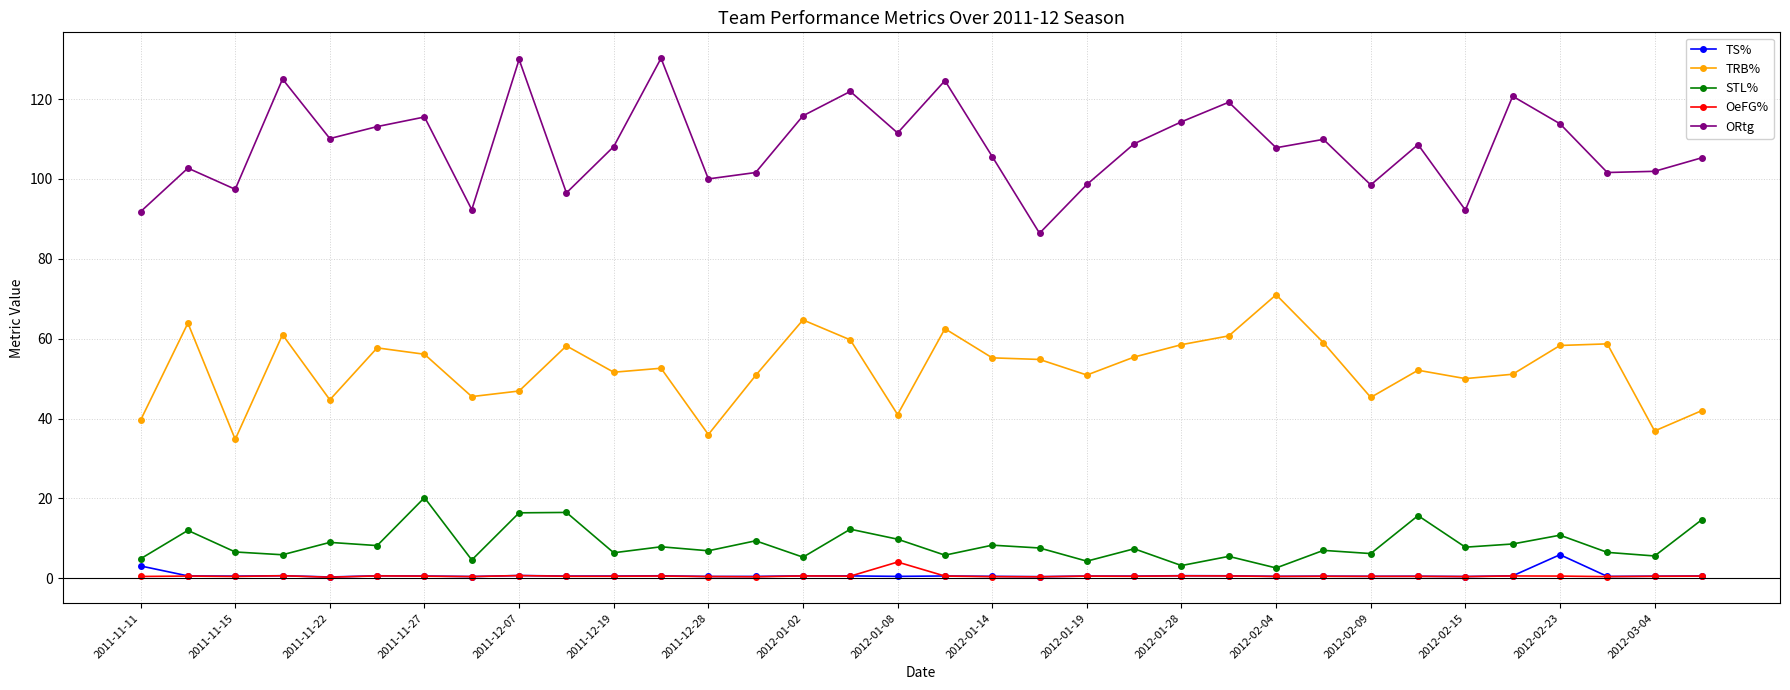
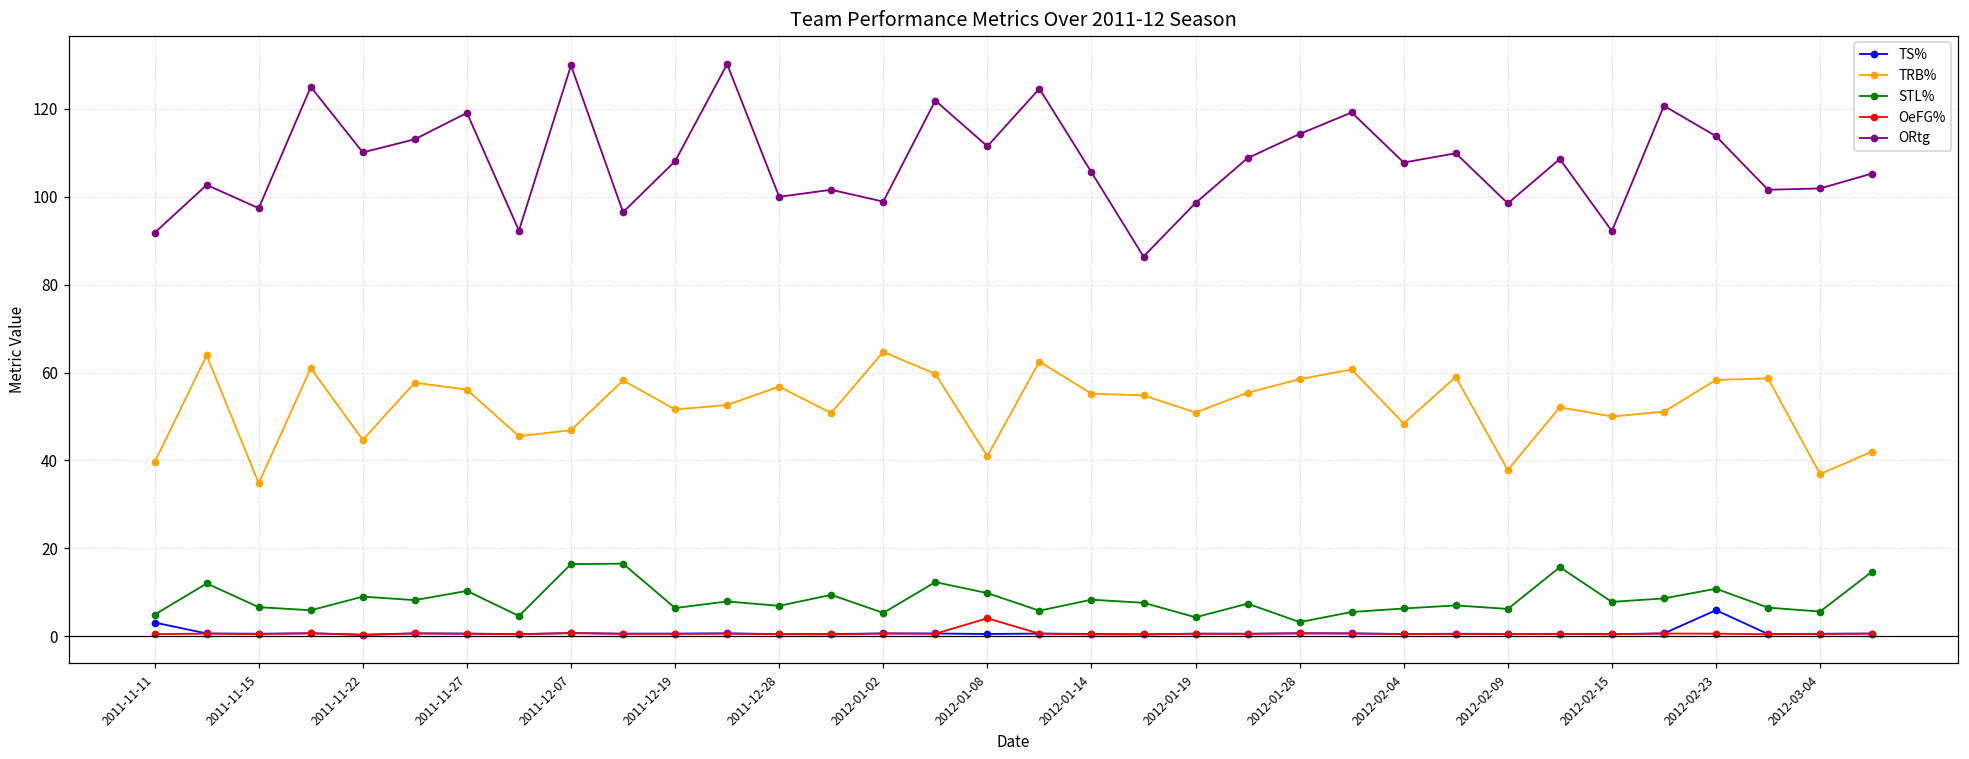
  {
    "TS%": {
      "2011-11-11": 3,
      "2012-01-08": 0,
      "2012-02-23": 6
    },
    "TRB%": {
      "2011-11-11": 40,
      "2011-11-15": 35,
      "2011-11-22": 45,
      "2011-11-27": 56,
      "2011-12-07": 47,
      "2011-12-19": 52,
-     "2011-12-28": 36,
+     "2011-12-28": 57,
      "2012-01-02": 65,
      "2012-01-08": 41,
      "2012-01-14": 55,
      "2012-01-19": 51,
      "2012-01-28": 59,
-     "2012-02-04": 71,
-     "2012-02-09": 45,
+     "2012-02-04": 48,
+     "2012-02-09": 38,
      "2012-02-15": 50,
      "2012-02-23": 58,
      "2012-03-04": 37
    },
    "STL%": {
      "2011-11-11": 5,
      "2011-11-15": 7,
      "2011-11-22": 9,
-     "2011-11-27": 20,
+     "2011-11-27": 10,
      "2011-12-07": 16,
      "2011-12-19": 6,
      "2011-12-28": 7,
      "2012-01-02": 5,
      "2012-01-08": 10,
      "2012-01-14": 8,
      "2012-01-19": 4,
      "2012-01-28": 3,
-     "2012-02-04": 3,
+     "2012-02-04": 6,
      "2012-02-09": 6,
      "2012-02-15": 8,
      "2012-02-23": 11,
      "2012-03-04": 6
    },
    "OeFG%": {
      "2011-11-11": 0,
      "2012-01-08": 4,
      "2012-02-23": 1
    },
    "ORtg": {
      "2011-11-11": 92,
      "2011-11-15": 97,
      "2011-11-22": 110,
-     "2011-11-27": 116,
+     "2011-11-27": 119,
      "2011-12-07": 130,
      "2011-12-19": 108,
      "2011-12-28": 100,
-     "2012-01-02": 116,
+     "2012-01-02": 99,
      "2012-01-08": 112,
      "2012-01-14": 106,
      "2012-01-19": 99,
      "2012-01-28": 114,
      "2012-02-04": 108,
      "2012-02-09": 99,
      "2012-02-15": 92,
      "2012-02-23": 114,
      "2012-03-04": 102
    }
  }
